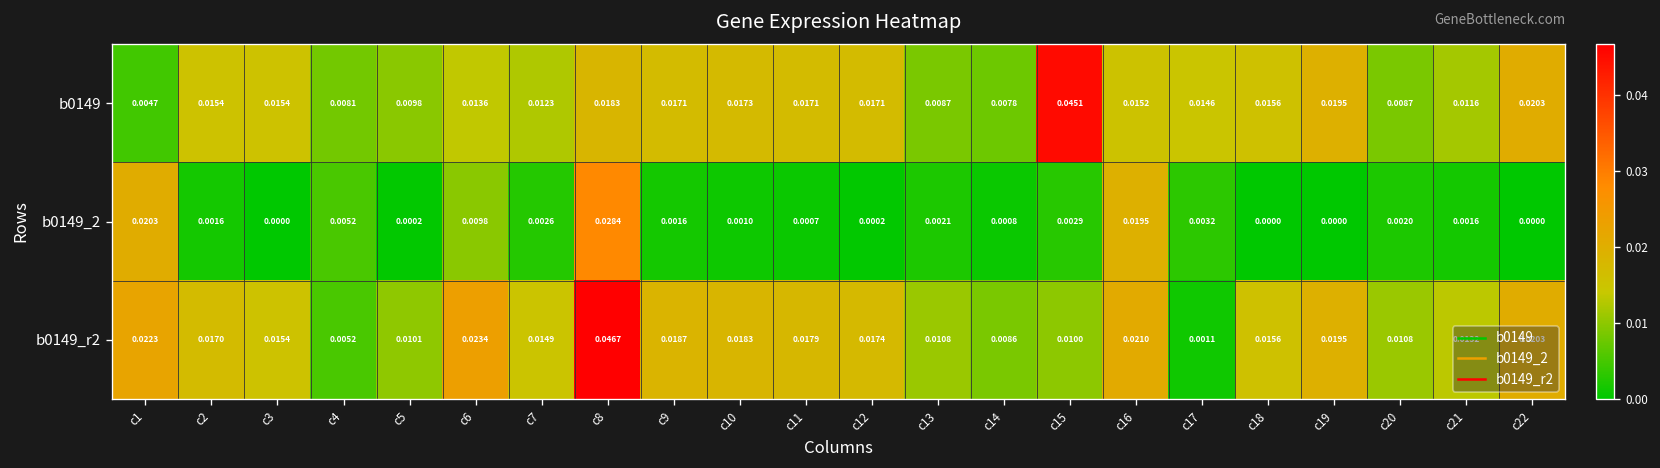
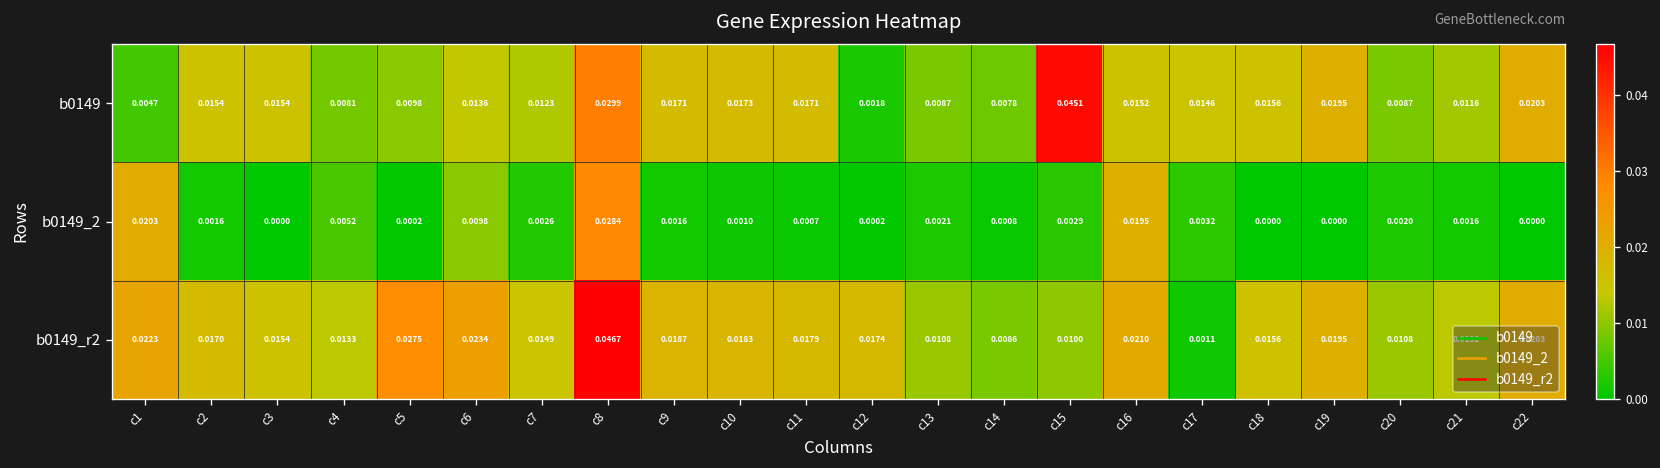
  {
    "b0149": {
      "c1": 0.0047,
      "c2": 0.0154,
      "c3": 0.0154,
      "c4": 0.0081,
      "c5": 0.0098,
      "c6": 0.0136,
      "c7": 0.0123,
-     "c8": 0.0183,
+     "c8": 0.0299,
      "c9": 0.0171,
      "c10": 0.0173,
      "c11": 0.0171,
-     "c12": 0.0171,
+     "c12": 0.0018,
      "c13": 0.0087,
      "c14": 0.0078,
      "c15": 0.0451,
      "c16": 0.0152,
      "c17": 0.0146,
      "c18": 0.0156,
      "c19": 0.0195,
      "c20": 0.0087,
      "c21": 0.0116,
      "c22": 0.0203
    },
    "b0149_2": {
      "c1": 0.0203,
      "c2": 0.0016,
      "c3": 0.0000,
      "c4": 0.0052,
      "c5": 0.0002,
      "c6": 0.0098,
      "c7": 0.0026,
      "c8": 0.0284,
      "c9": 0.0016,
      "c10": 0.0010,
      "c11": 0.0007,
      "c12": 0.0002,
      "c13": 0.0021,
      "c14": 0.0008,
      "c15": 0.0029,
      "c16": 0.0195,
      "c17": 0.0032,
      "c18": 0.0000,
      "c19": 0.0000,
      "c20": 0.0020,
      "c21": 0.0016,
      "c22": 0.0000
    },
    "b0149_r2": {
      "c1": 0.0223,
      "c2": 0.0170,
      "c3": 0.0154,
-     "c4": 0.0052,
-     "c5": 0.0101,
+     "c4": 0.0133,
+     "c5": 0.0275,
      "c6": 0.0234,
      "c7": 0.0149,
      "c8": 0.0467,
      "c9": 0.0187,
      "c10": 0.0183,
      "c11": 0.0179,
      "c12": 0.0174,
      "c13": 0.0108,
      "c14": 0.0086,
      "c15": 0.0100,
      "c16": 0.0210,
      "c17": 0.0011,
      "c18": 0.0156,
      "c19": 0.0195,
      "c20": 0.0108
    }
  }
